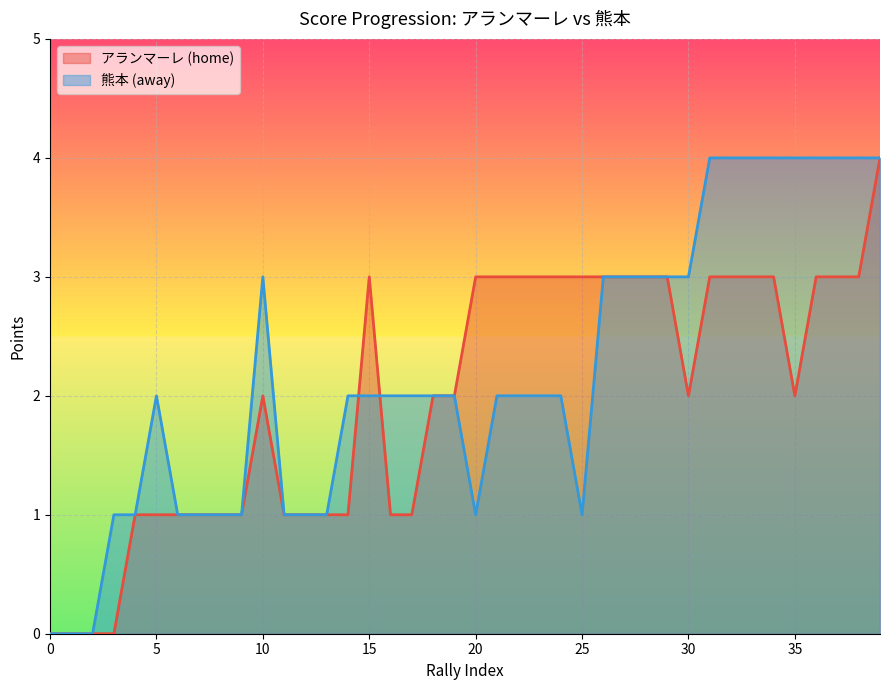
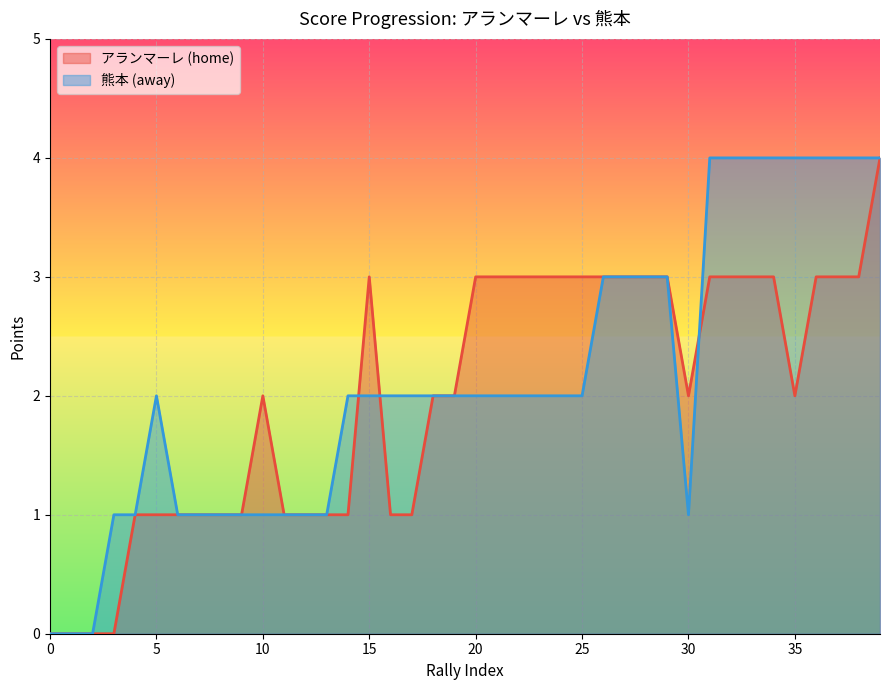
  {
    "アランマーレ (home)": {
      "5": 1,
      "10": 2,
      "15": 3,
      "20": 3,
      "25": 3,
      "30": 2,
      "35": 2
    },
    "熊本 (away)": {
      "5": 2,
-     "10": 3,
+     "10": 1,
      "15": 2,
-     "20": 1,
-     "25": 1,
-     "30": 3,
+     "20": 2,
+     "25": 2,
+     "30": 1,
      "35": 4
    }
  }
